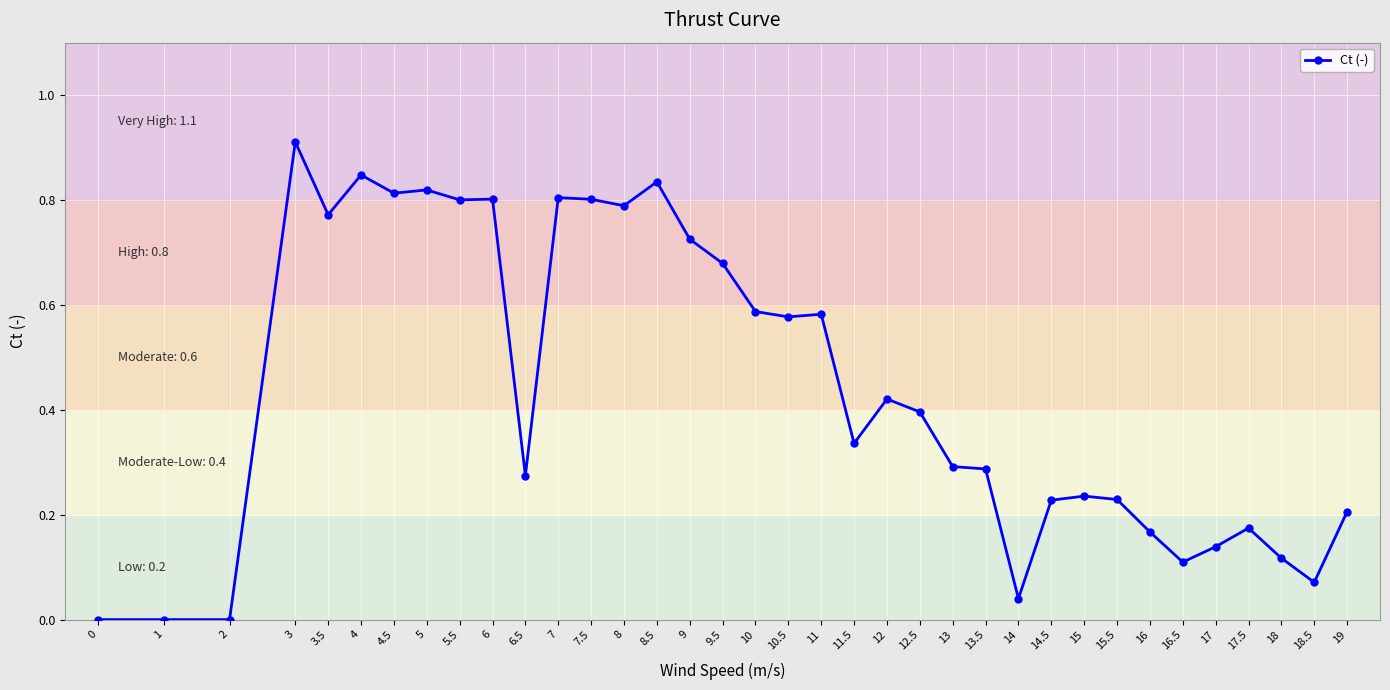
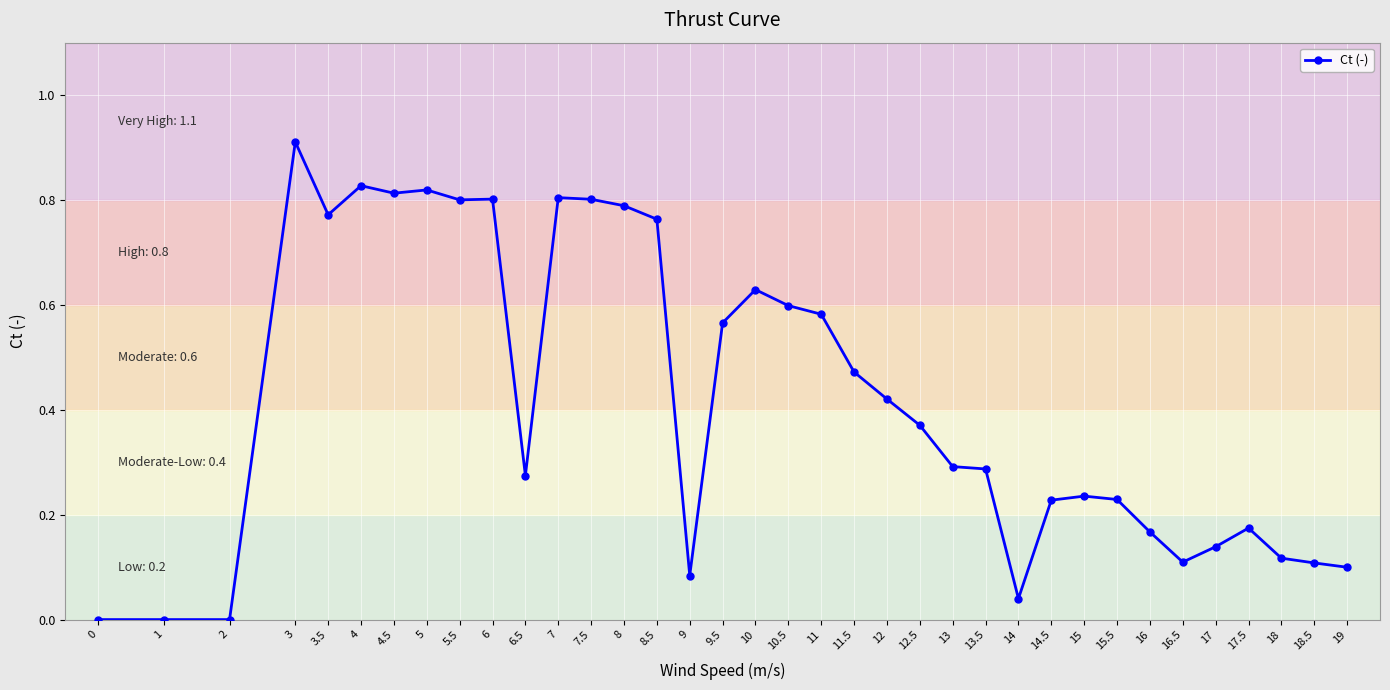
  {
    "0": 0.00,
    "1": 0.00,
    "2": 0.00,
    "3": 0.91,
    "3.5": 0.77,
-   "4": 0.85,
+   "4": 0.83,
    "4.5": 0.81,
    "5": 0.82,
    "5.5": 0.80,
    "6": 0.80,
    "6.5": 0.27,
    "7": 0.80,
    "7.5": 0.80,
    "8": 0.79,
-   "8.5": 0.83,
-   "9": 0.73,
-   "9.5": 0.68,
-   "10": 0.59,
-   "10.5": 0.58,
+   "8.5": 0.76,
+   "9": 0.08,
+   "9.5": 0.57,
+   "10": 0.63,
+   "10.5": 0.60,
    "11": 0.58,
-   "11.5": 0.34,
+   "11.5": 0.47,
    "12": 0.42,
-   "12.5": 0.40,
+   "12.5": 0.37,
    "13": 0.29,
    "13.5": 0.29,
    "14": 0.04,
    "14.5": 0.23,
    "15": 0.24,
    "15.5": 0.23,
    "16": 0.17,
    "16.5": 0.11,
    "17": 0.14,
    "17.5": 0.17,
    "18": 0.12,
-   "18.5": 0.07,
-   "19": 0.21
+   "18.5": 0.11,
+   "19": 0.10
  }
